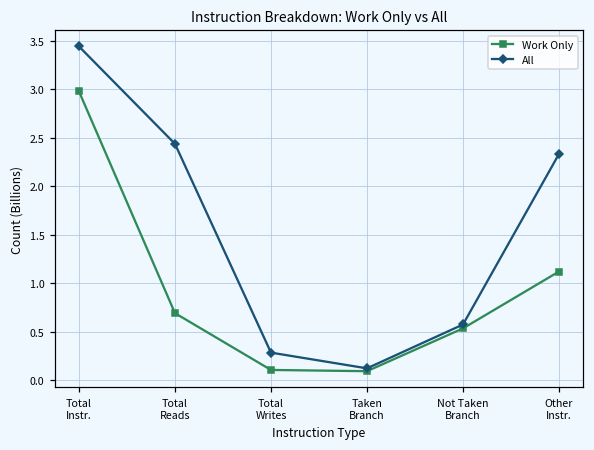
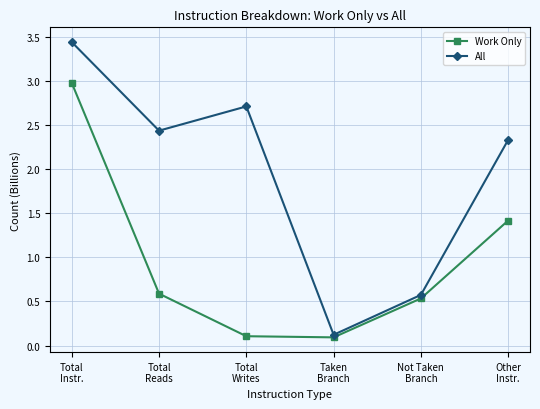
  {
    "Work Only": {
      "Total Instr.": 3.0,
-     "Total Reads": 0.7,
+     "Total Reads": 0.6,
      "Total Writes": 0.1,
      "Taken Branch": 0.1,
      "Not Taken Branch": 0.5,
-     "Other Instr.": 1.1
+     "Other Instr.": 1.4
    },
    "All": {
      "Total Instr.": 3.4,
      "Total Reads": 2.4,
-     "Total Writes": 0.3,
+     "Total Writes": 2.7,
      "Taken Branch": 0.1,
      "Not Taken Branch": 0.6,
      "Other Instr.": 2.3
    }
  }
